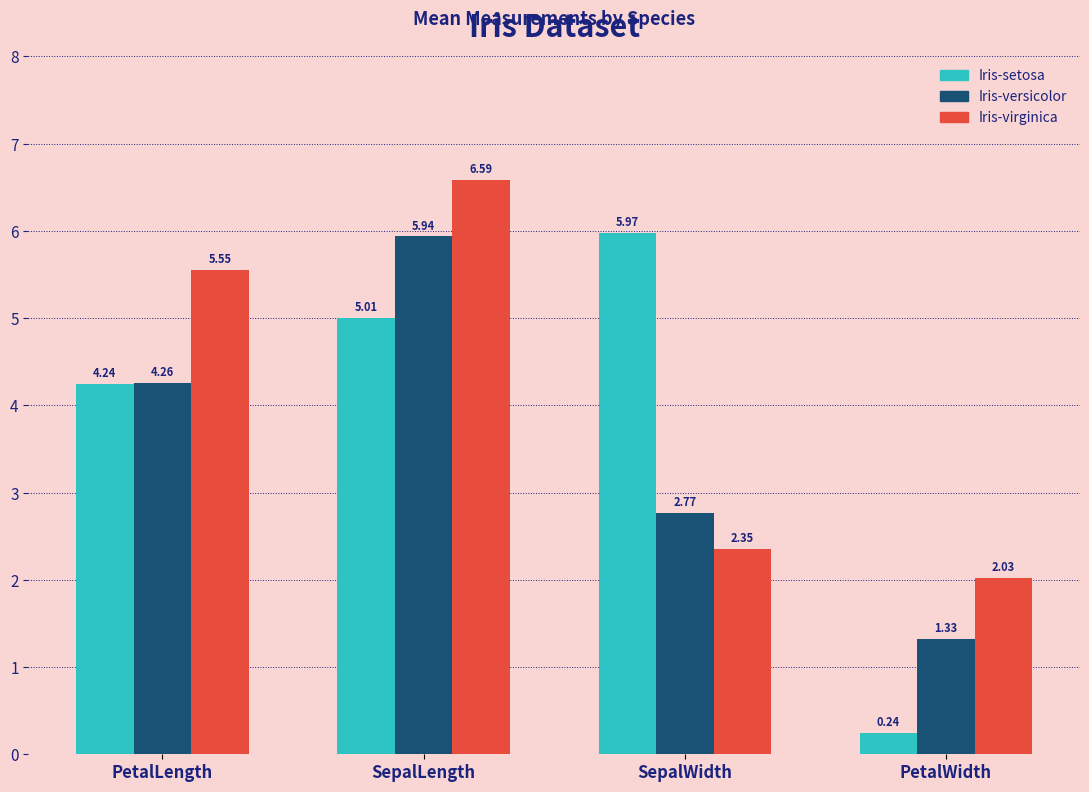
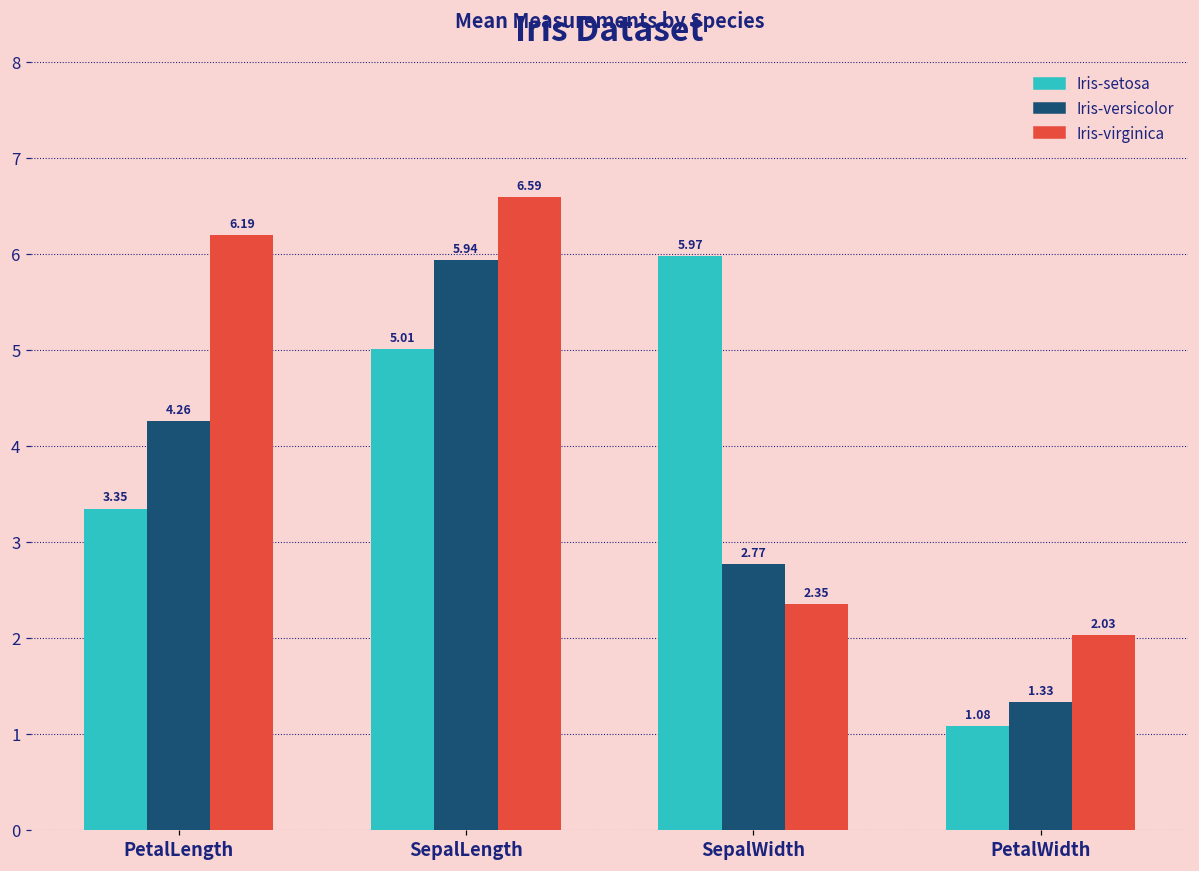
  {
    "Iris-setosa": {
-     "PetalLength": 4.24,
+     "PetalLength": 3.35,
      "SepalLength": 5.01,
      "SepalWidth": 5.97,
-     "PetalWidth": 0.24
+     "PetalWidth": 1.08
    },
    "Iris-versicolor": {
      "PetalLength": 4.26,
      "SepalLength": 5.94,
      "SepalWidth": 2.77,
      "PetalWidth": 1.33
    },
    "Iris-virginica": {
-     "PetalLength": 5.55,
+     "PetalLength": 6.19,
      "SepalLength": 6.59,
      "SepalWidth": 2.35,
      "PetalWidth": 2.03
    }
  }
